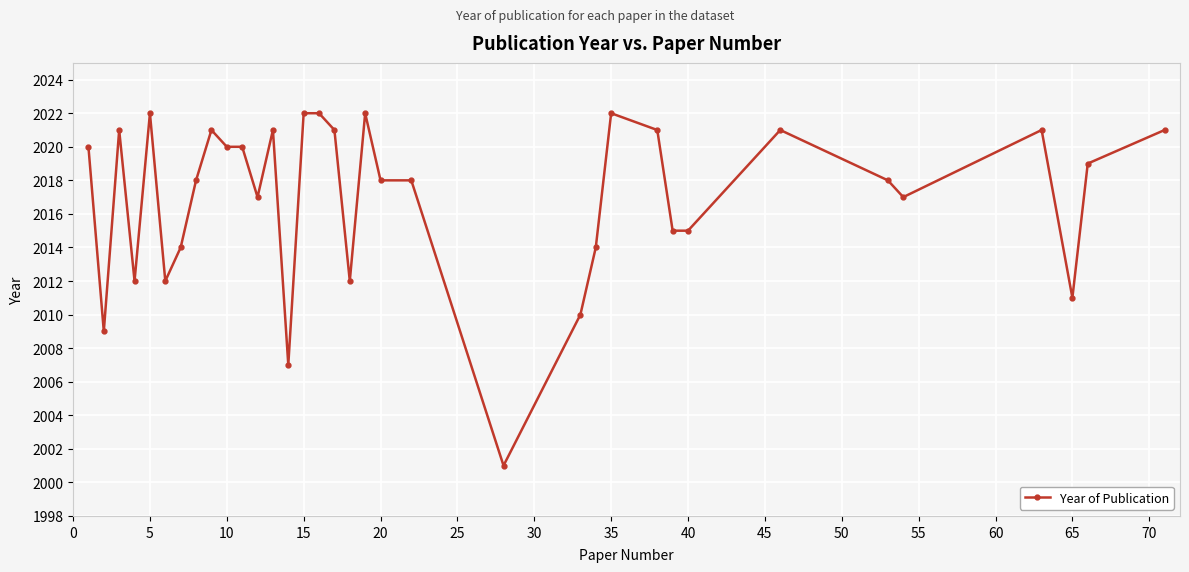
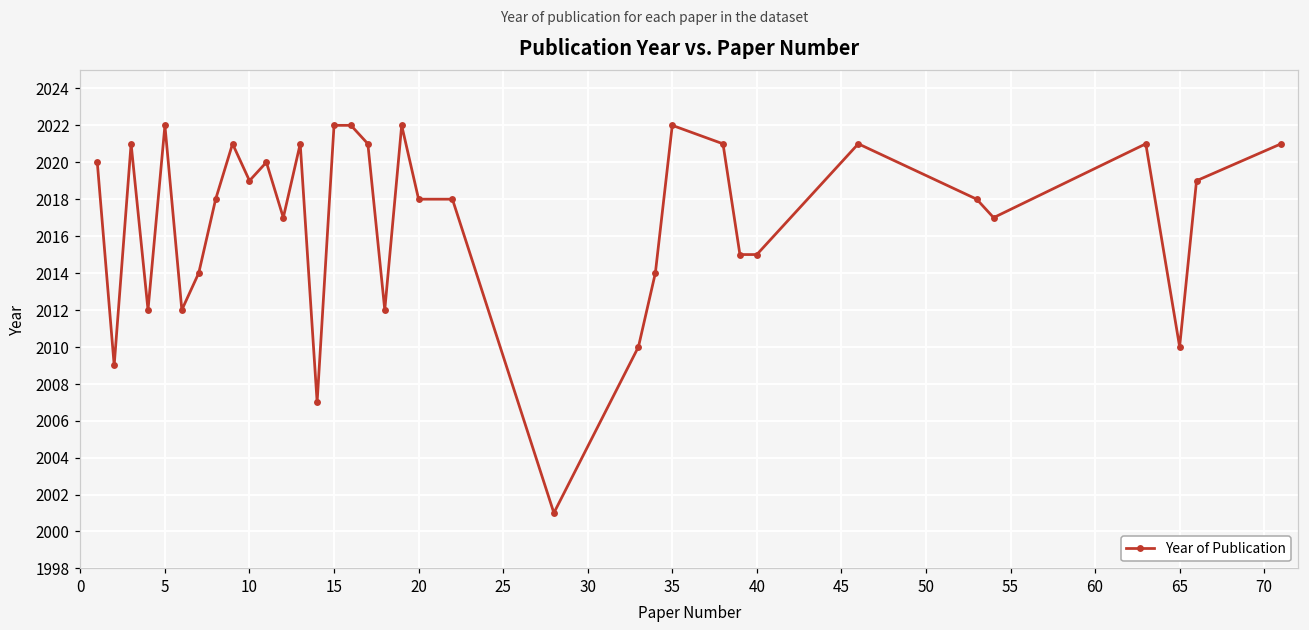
  {
    "5": 2022,
-   "10": 2020,
+   "10": 2019,
    "15": 2022,
    "20": 2018,
    "35": 2022,
    "40": 2015,
-   "65": 2011
+   "65": 2010
  }
